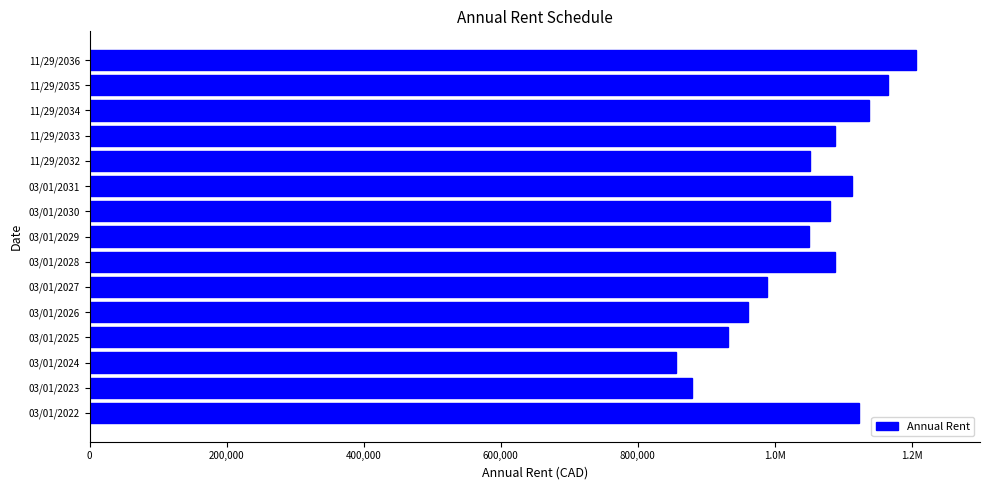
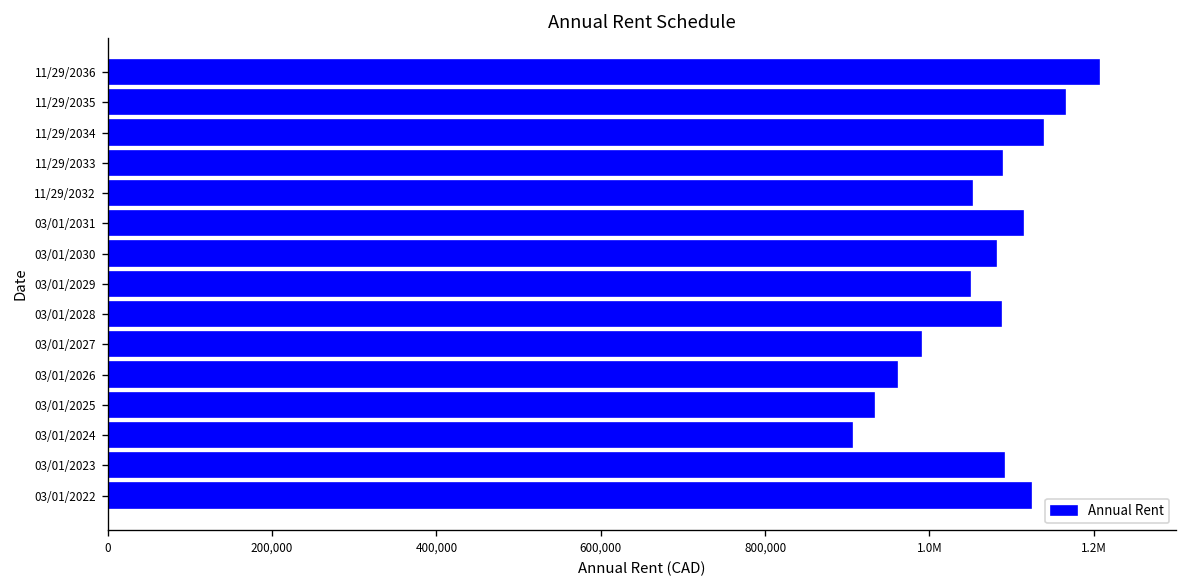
  {
    "11/29/2036": "1,210,000",
    "11/29/2035": "1,170,000",
    "11/29/2034": "1,140,000",
    "11/29/2033": "1,090,000",
    "11/29/2032": "1,050,000",
    "03/01/2031": "1,110,000",
    "03/01/2030": "1,080,000",
    "03/01/2029": "1,050,000",
    "03/01/2028": "1,090,000",
    "03/01/2027": "990,000",
    "03/01/2026": "960,000",
    "03/01/2025": "930,000",
-   "03/01/2024": "860,000",
-   "03/01/2023": "880,000",
+   "03/01/2024": "910,000",
+   "03/01/2023": "1,090,000",
    "03/01/2022": "1,120,000"
  }
